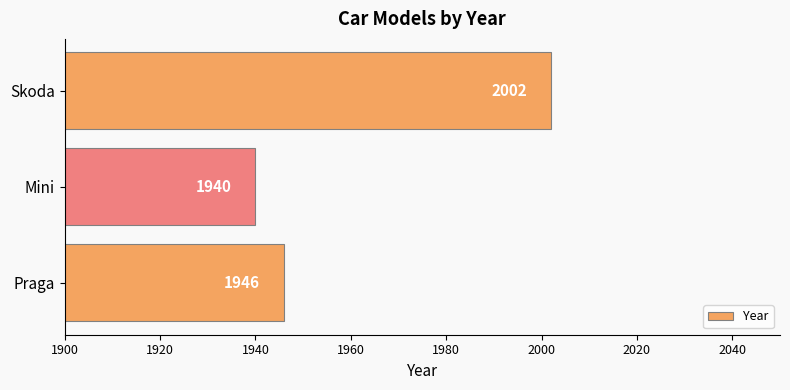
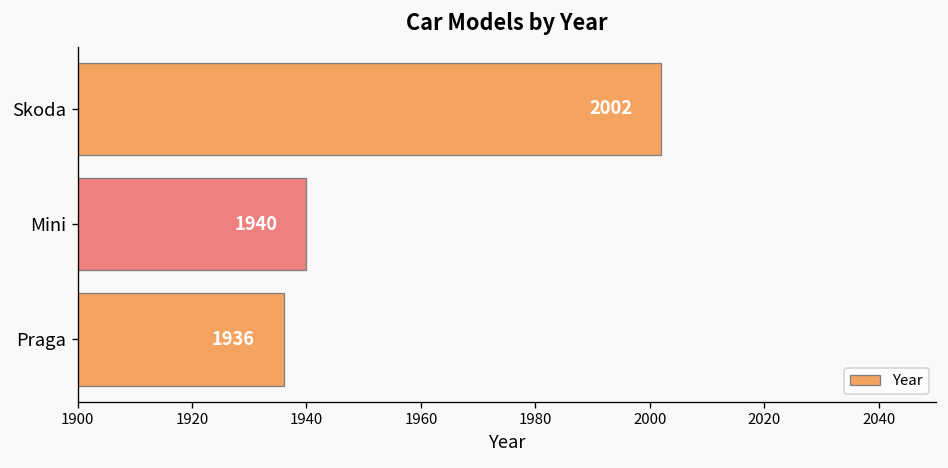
  {
    "Skoda": 2002,
    "Mini": 1940,
-   "Praga": 1946
+   "Praga": 1936
  }
